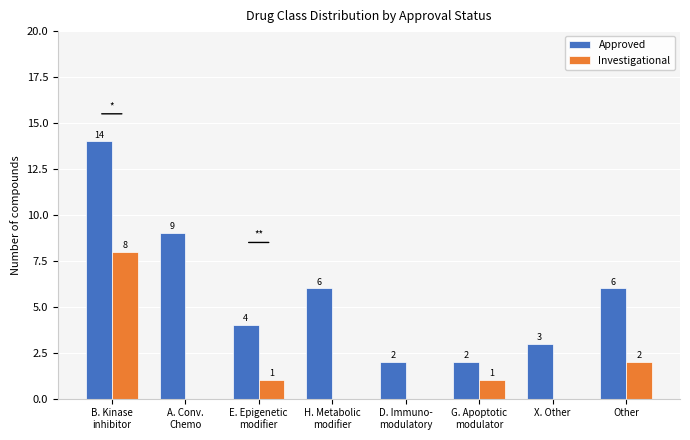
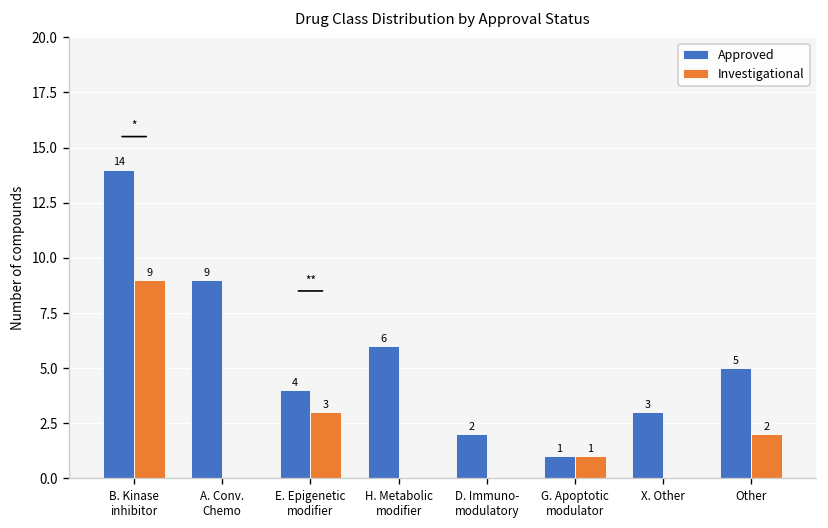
  {
    "Approved": {
      "B. Kinase inhibitor": 14,
      "A. Conv. Chemo": 9,
      "E. Epigenetic modifier": 4,
      "H. Metabolic modifier": 6,
      "D. Immuno- modulatory": 2,
-     "G. Apoptotic modulator": 2,
+     "G. Apoptotic modulator": 1,
      "X. Other": 3,
-     "Other": 6
+     "Other": 5
    },
    "Investigational": {
-     "B. Kinase inhibitor": 8,
-     "E. Epigenetic modifier": 1,
+     "B. Kinase inhibitor": 9,
+     "E. Epigenetic modifier": 3,
      "G. Apoptotic modulator": 1,
      "Other": 2
    }
  }
